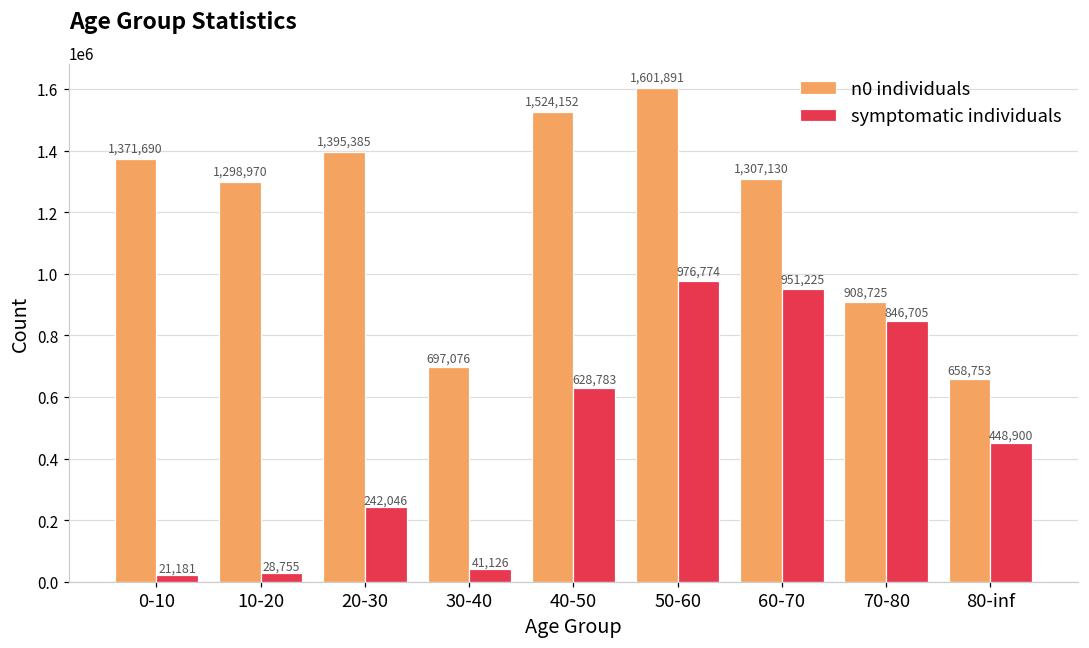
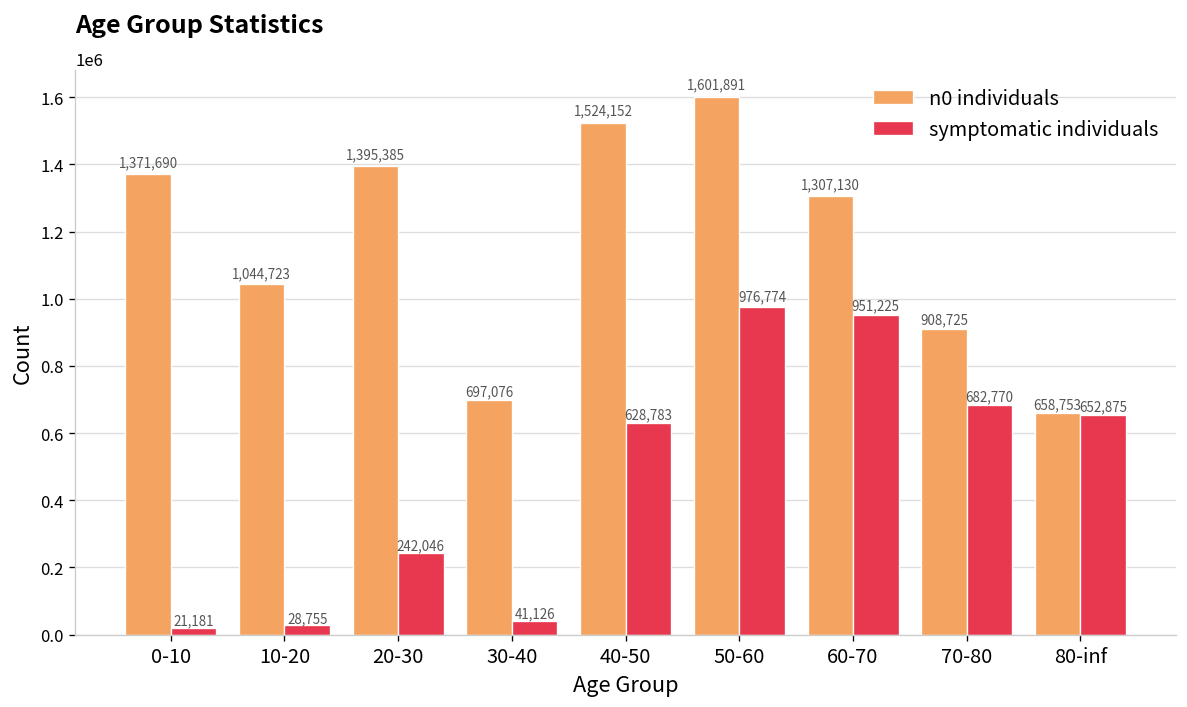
  {
    "n0 individuals": {
      "0-10": "1,371,690",
-     "10-20": "1,298,970",
+     "10-20": "1,044,723",
      "20-30": "1,395,385",
      "30-40": "697,076",
      "40-50": "1,524,152",
      "50-60": "1,601,891",
      "60-70": "1,307,130",
      "70-80": "908,725",
      "80-inf": "658,753"
    },
    "symptomatic individuals": {
      "0-10": "21,181",
      "10-20": "28,755",
      "20-30": "242,046",
      "30-40": "41,126",
      "40-50": "628,783",
      "50-60": "976,774",
      "60-70": "951,225",
-     "70-80": "846,705",
-     "80-inf": "448,900"
+     "70-80": "682,770",
+     "80-inf": "652,875"
    }
  }
